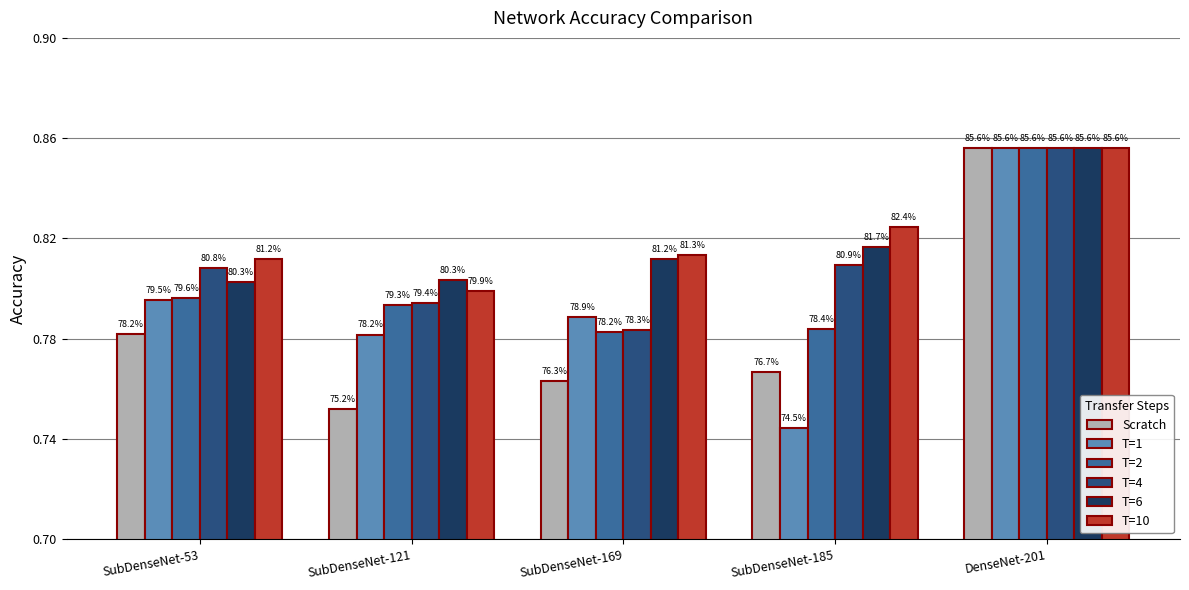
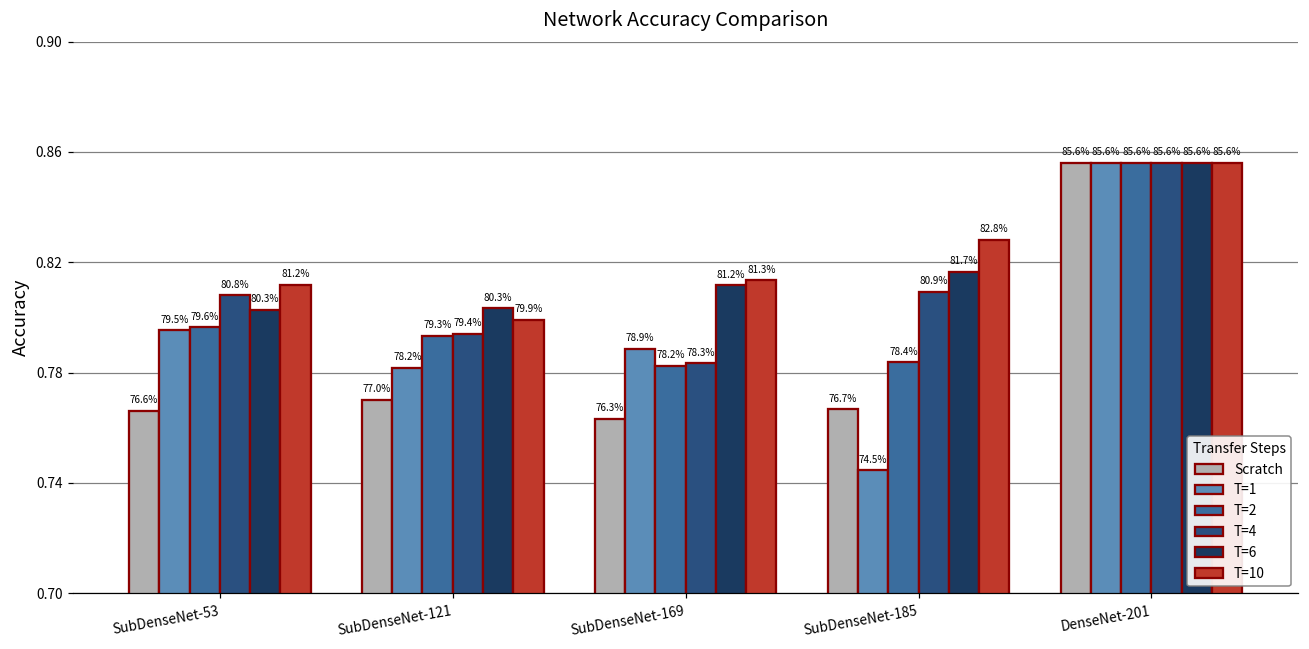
  {
    "Scratch": {
-     "SubDenseNet-53": "78.2%",
-     "SubDenseNet-121": "75.2%",
+     "SubDenseNet-53": "76.6%",
+     "SubDenseNet-121": "77.0%",
      "SubDenseNet-169": "76.3%",
      "SubDenseNet-185": "76.7%",
      "DenseNet-201": "85.6%"
    },
    "T=10": {
      "SubDenseNet-53": "81.2%",
      "SubDenseNet-121": "79.9%",
      "SubDenseNet-169": "81.3%",
-     "SubDenseNet-185": "82.4%",
+     "SubDenseNet-185": "82.8%",
      "DenseNet-201": "85.6%"
    }
  }
